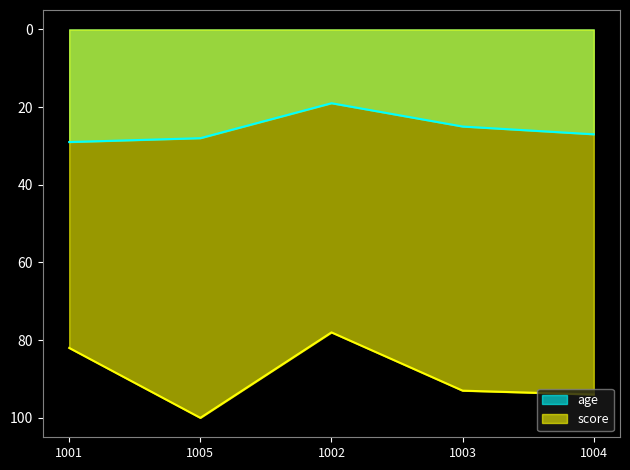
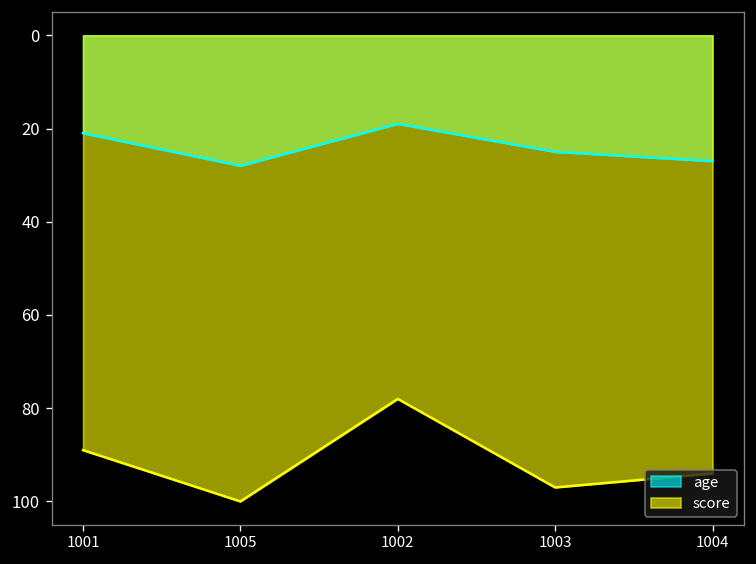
  {
    "age": {
-     "1001": 29,
+     "1001": 21,
      "1005": 28,
      "1002": 19,
      "1003": 25,
      "1004": 27
    },
    "score": {
-     "1001": 82,
+     "1001": 89,
      "1005": 100,
      "1002": 78,
-     "1003": 93
+     "1003": 97
    }
  }
